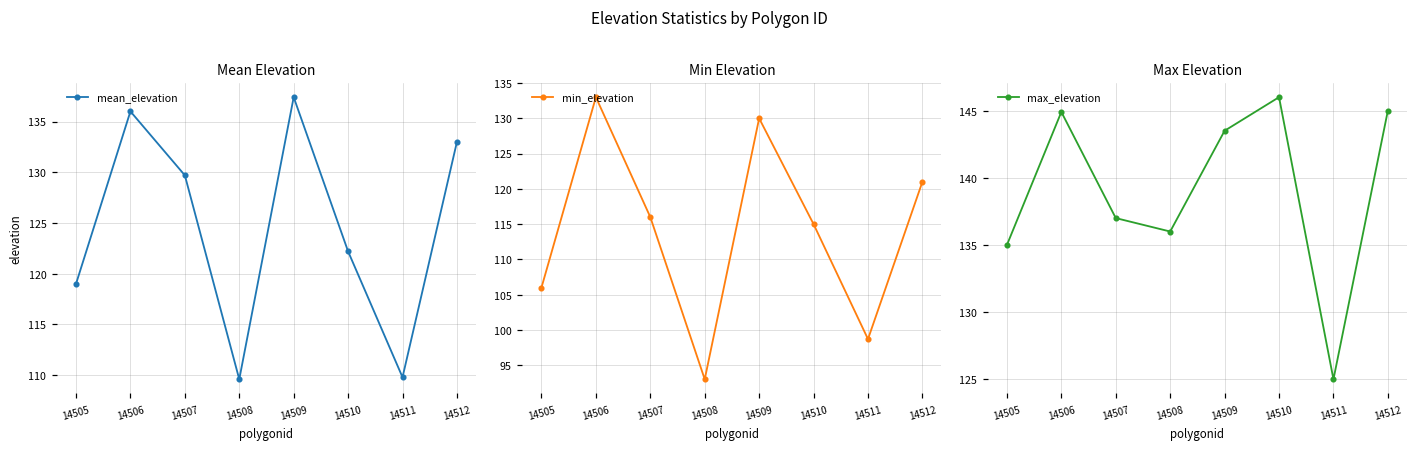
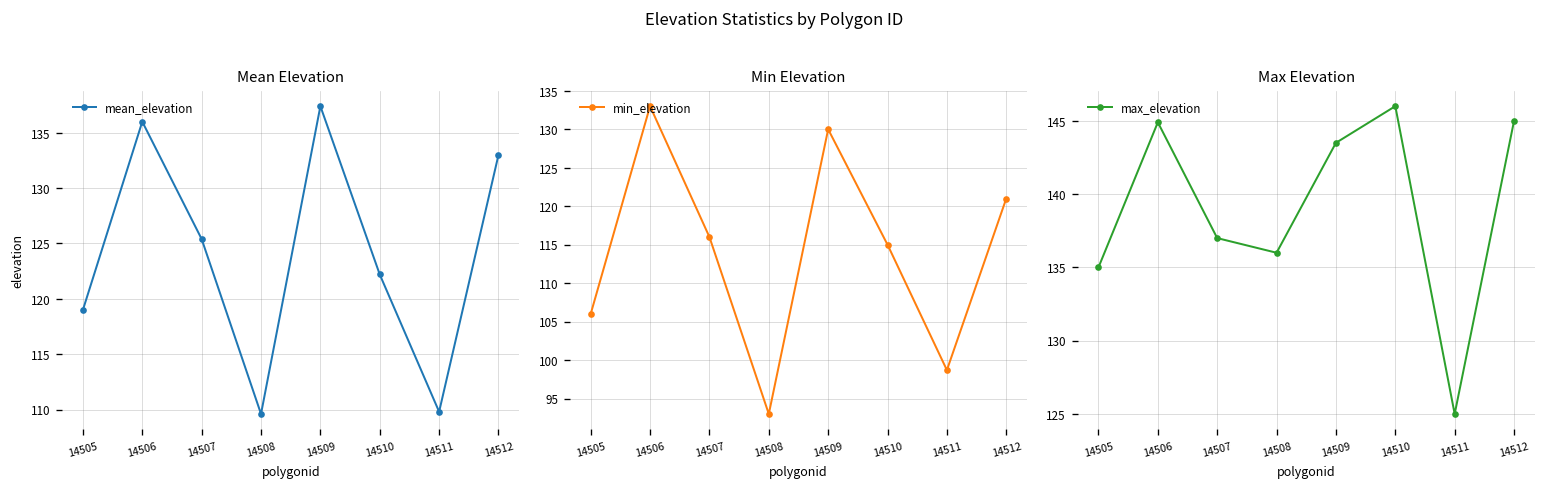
  {
    "Mean Elevation": {
      "14505": 119,
      "14506": 136,
-     "14507": 130,
+     "14507": 125,
      "14508": 110,
      "14509": 137,
      "14510": 122,
      "14511": 110,
      "14512": 133
    },
    "Min Elevation": {
      "14505": 106,
      "14506": 133,
      "14507": 116,
      "14508": 93,
      "14509": 130,
      "14510": 115,
      "14511": 99,
      "14512": 121
    },
    "Max Elevation": {
      "14505": 135.0,
      "14506": 144.9,
      "14507": 137.0,
      "14508": 136.0,
      "14509": 143.5,
      "14510": 146.0,
      "14511": 125.0,
      "14512": 145.0
    }
  }
